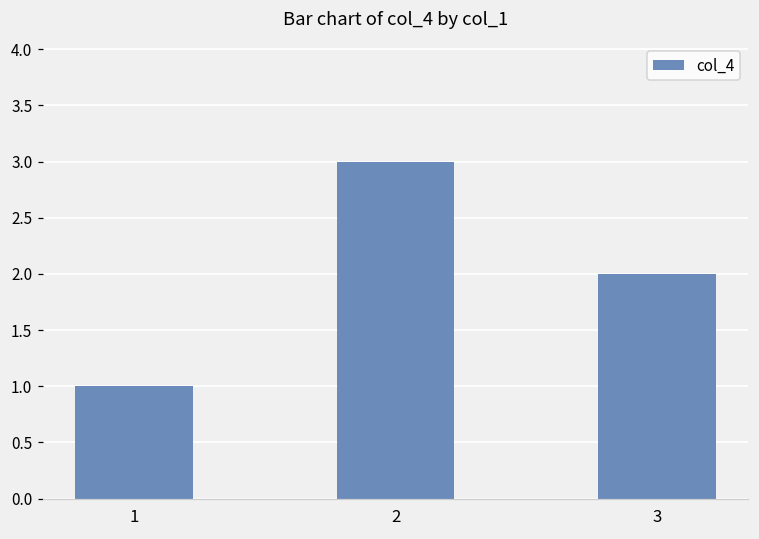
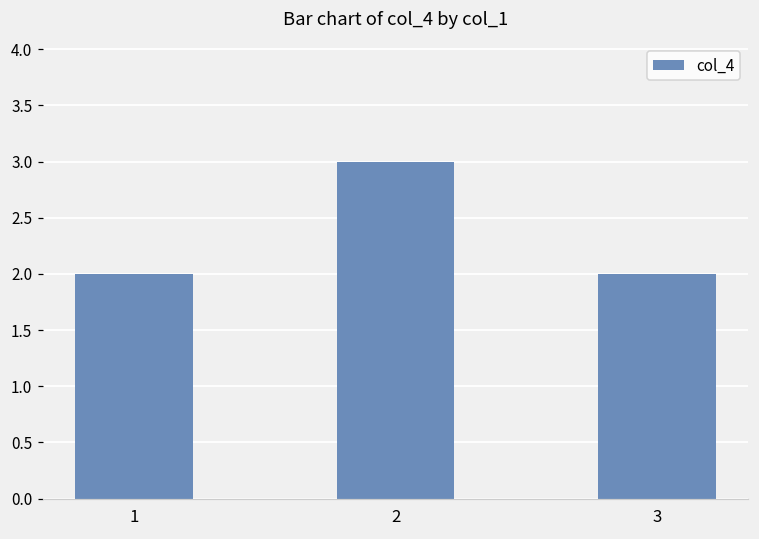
  {
-   "1": 1,
+   "1": 2,
    "2": 3,
    "3": 2
  }
